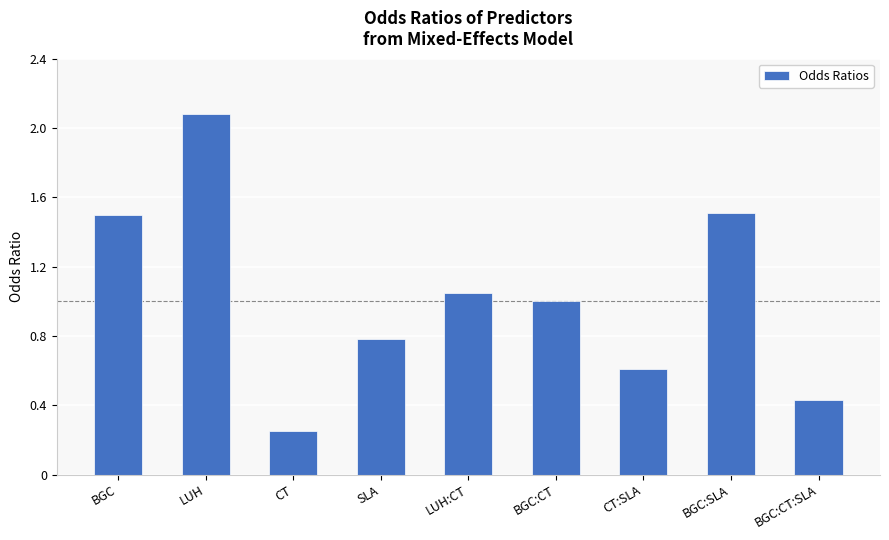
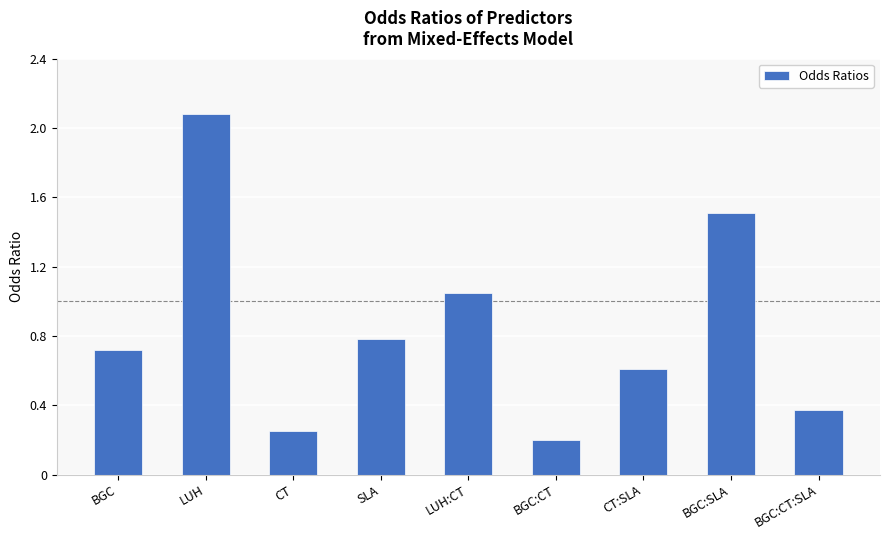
  {
-   "BGC": 1.50,
+   "BGC": 0.72,
    "LUH": 2.08,
    "CT": 0.25,
    "SLA": 0.78,
    "LUH:CT": 1.05,
-   "BGC:CT": 1.0,
+   "BGC:CT": 0.2,
    "CT:SLA": 0.61,
    "BGC:SLA": 1.51,
-   "BGC:CT:SLA": 0.43
+   "BGC:CT:SLA": 0.37
  }
